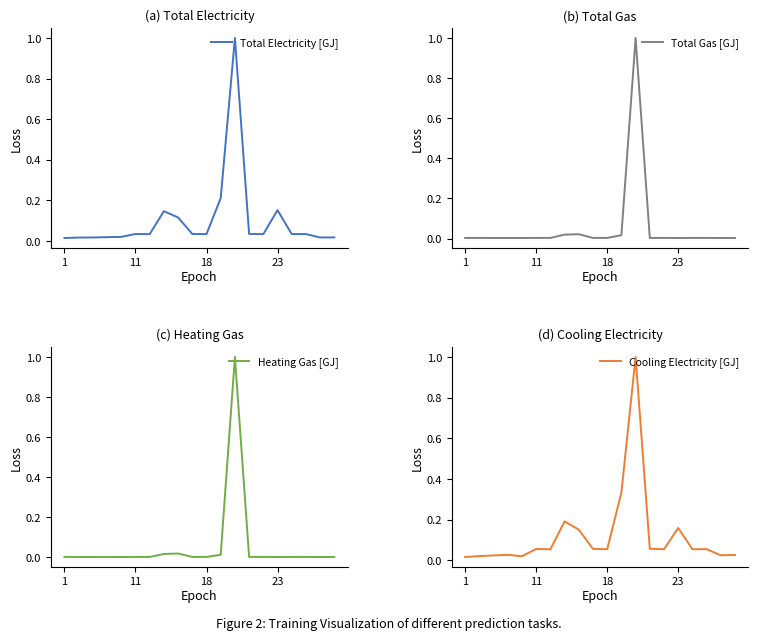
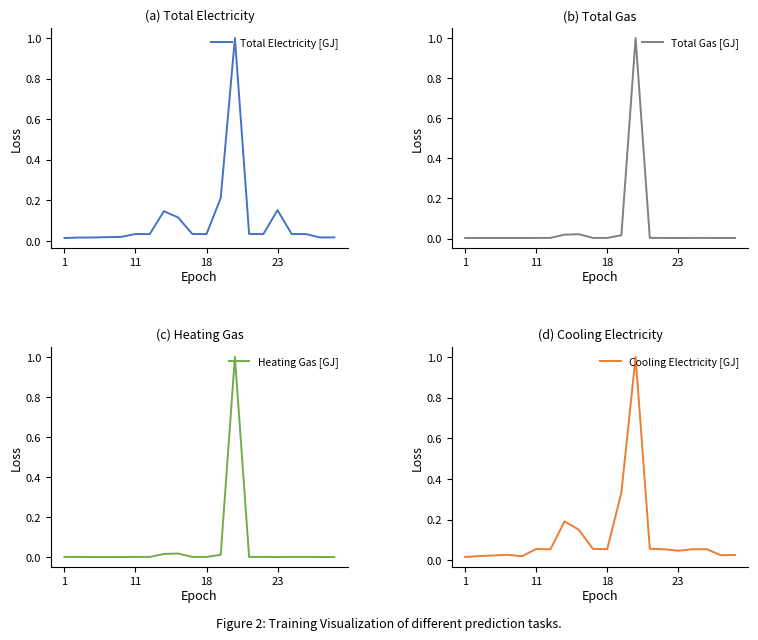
  {
    "(a) Total Electricity": {
      "23": 0.15
    },
    "(b) Total Gas": {
      "23": 0.00
    },
    "(c) Heating Gas": {
      "23": 0.00
    },
    "(d) Cooling Electricity": {
-     "23": 0.16
+     "23": 0.05
    }
  }
